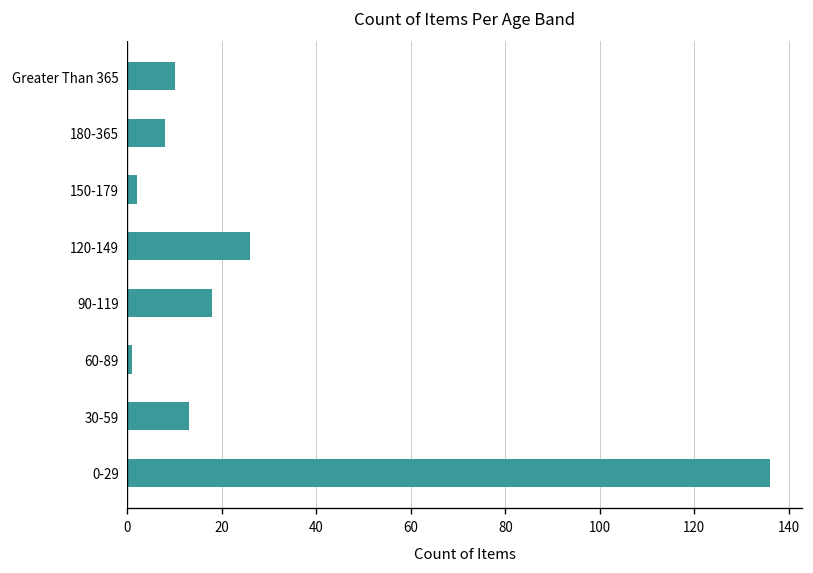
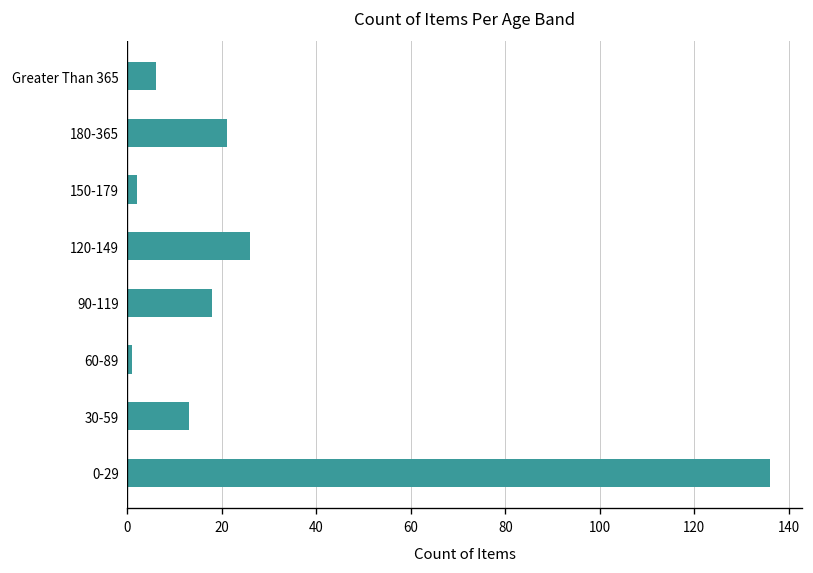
  {
-   "Greater Than 365": 10,
-   "180-365": 8,
+   "Greater Than 365": 6,
+   "180-365": 21,
    "150-179": 2,
    "120-149": 26,
    "90-119": 18,
    "60-89": 1,
    "30-59": 13,
    "0-29": 136
  }
